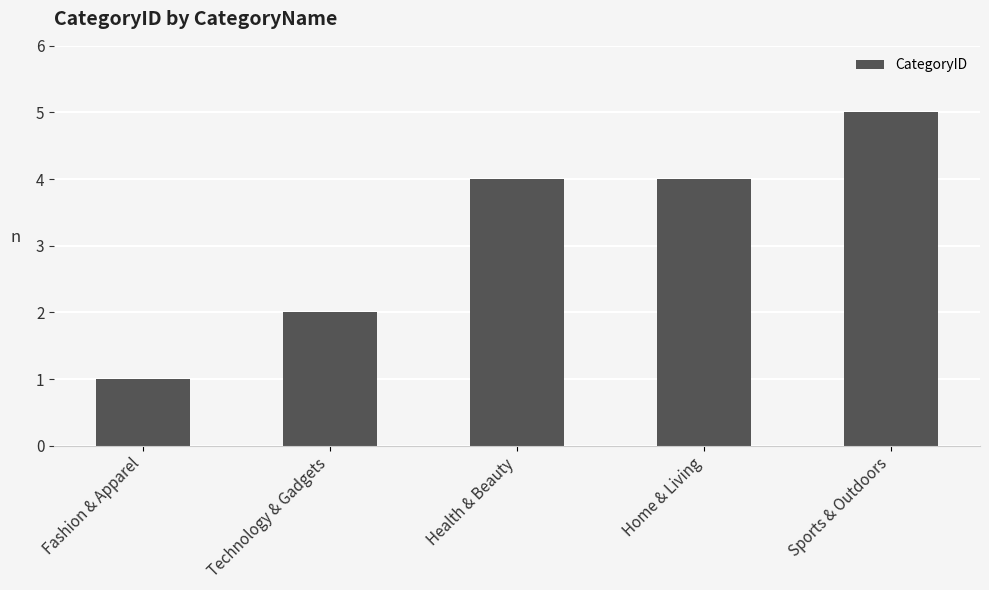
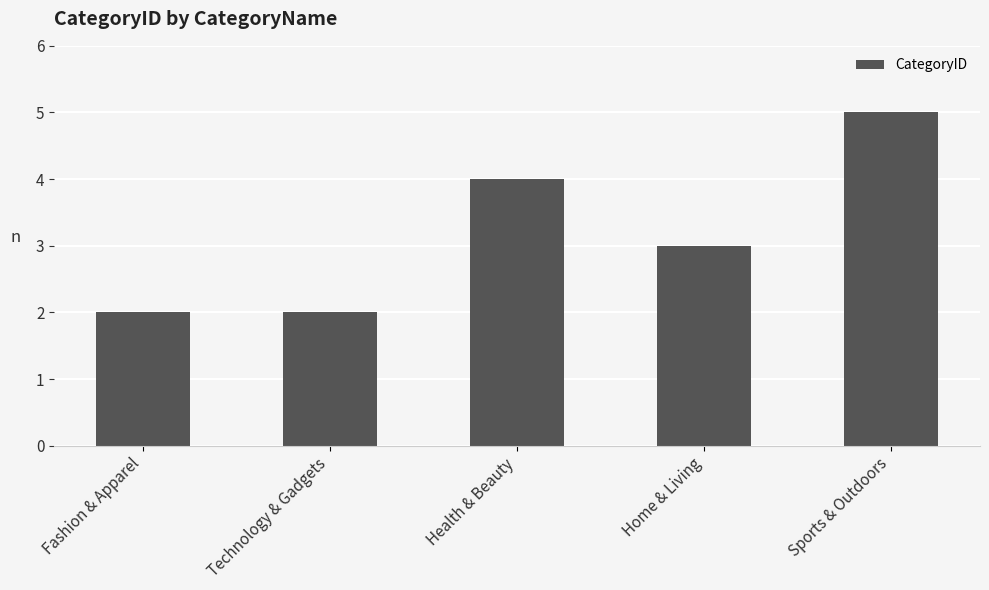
  {
-   "Fashion & Apparel": 1,
+   "Fashion & Apparel": 2,
    "Technology & Gadgets": 2,
    "Health & Beauty": 4,
-   "Home & Living": 4,
+   "Home & Living": 3,
    "Sports & Outdoors": 5
  }
